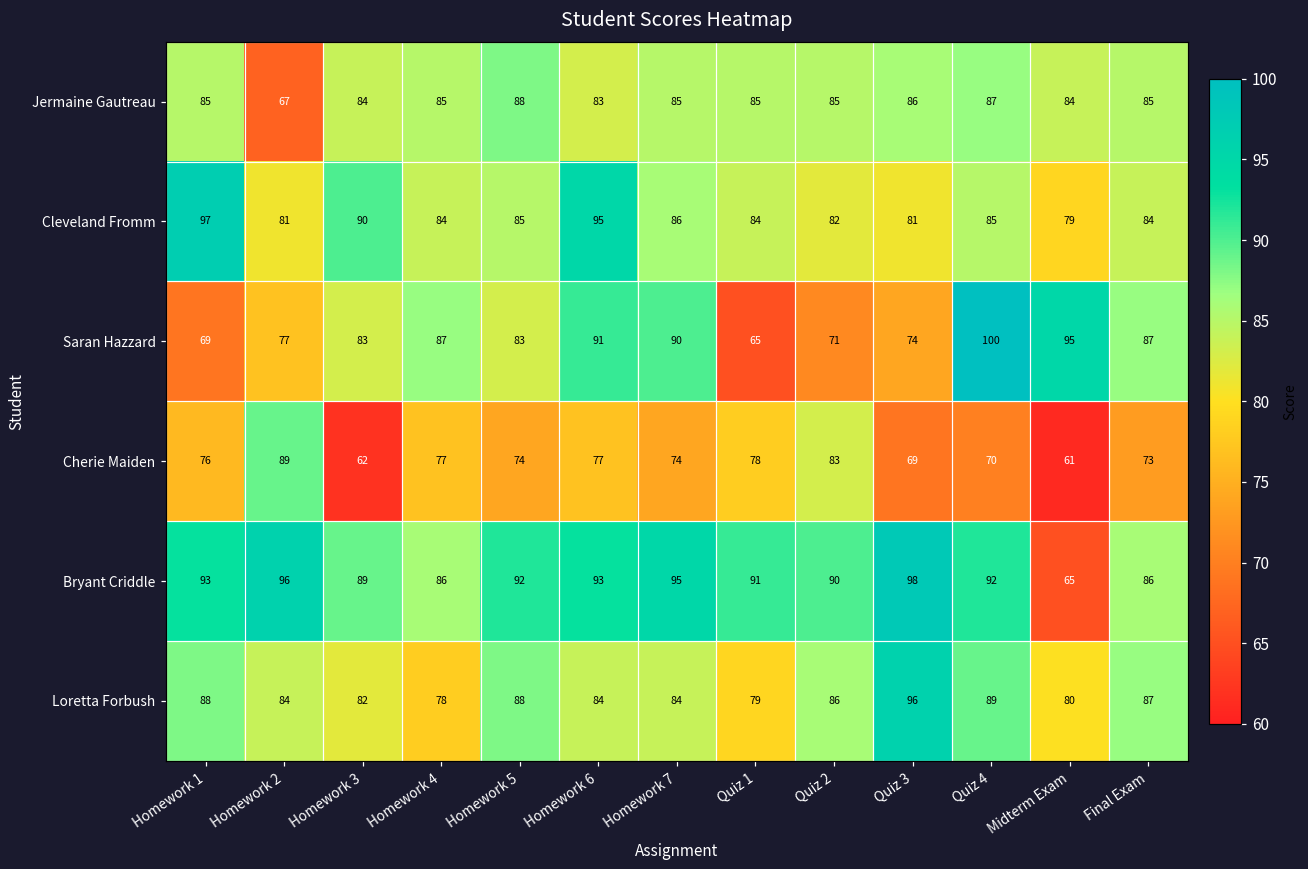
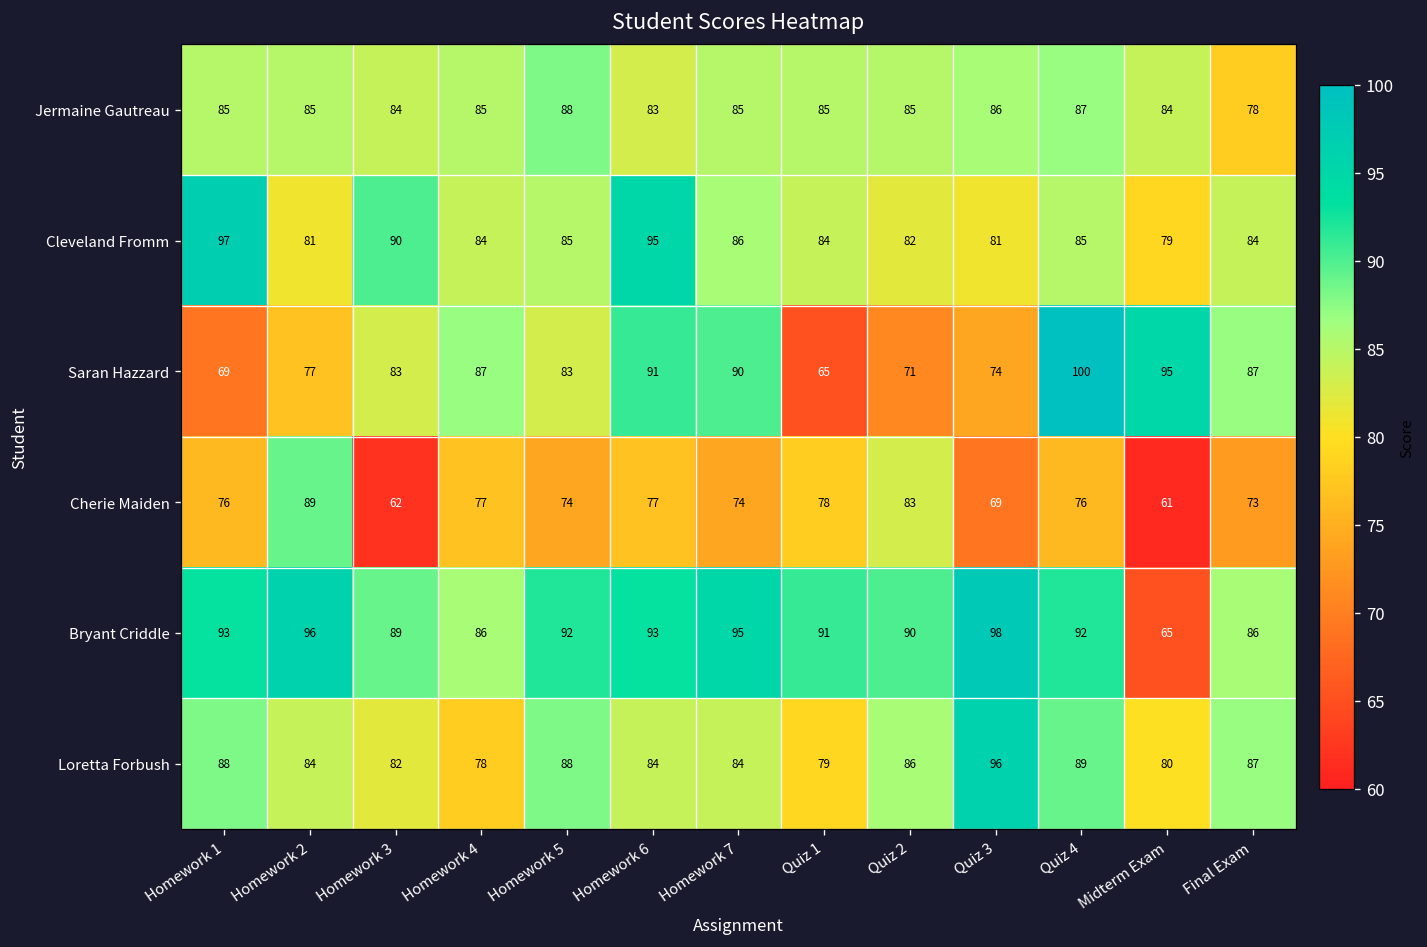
  {
    "Jermaine Gautreau": {
      "Homework 1": 85,
-     "Homework 2": 67,
+     "Homework 2": 85,
      "Homework 3": 84,
      "Homework 4": 85,
      "Homework 5": 88,
      "Homework 6": 83,
      "Homework 7": 85,
      "Quiz 1": 85,
      "Quiz 2": 85,
      "Quiz 3": 86,
      "Quiz 4": 87,
      "Midterm Exam": 84,
-     "Final Exam": 85
+     "Final Exam": 78
    },
    "Cleveland Fromm": {
      "Homework 1": 97,
      "Homework 2": 81,
      "Homework 3": 90,
      "Homework 4": 84,
      "Homework 5": 85,
      "Homework 6": 95,
      "Homework 7": 86,
      "Quiz 1": 84,
      "Quiz 2": 82,
      "Quiz 3": 81,
      "Quiz 4": 85,
      "Midterm Exam": 79,
      "Final Exam": 84
    },
    "Saran Hazzard": {
      "Homework 1": 69,
      "Homework 2": 77,
      "Homework 3": 83,
      "Homework 4": 87,
      "Homework 5": 83,
      "Homework 6": 91,
      "Homework 7": 90,
      "Quiz 1": 65,
      "Quiz 2": 71,
      "Quiz 3": 74,
      "Quiz 4": 100,
      "Midterm Exam": 95,
      "Final Exam": 87
    },
    "Cherie Maiden": {
      "Homework 1": 76,
      "Homework 2": 89,
      "Homework 3": 62,
      "Homework 4": 77,
      "Homework 5": 74,
      "Homework 6": 77,
      "Homework 7": 74,
      "Quiz 1": 78,
      "Quiz 2": 83,
      "Quiz 3": 69,
-     "Quiz 4": 70,
+     "Quiz 4": 76,
      "Midterm Exam": 61,
      "Final Exam": 73
    },
    "Bryant Criddle": {
      "Homework 1": 93,
      "Homework 2": 96,
      "Homework 3": 89,
      "Homework 4": 86,
      "Homework 5": 92,
      "Homework 6": 93,
      "Homework 7": 95,
      "Quiz 1": 91,
      "Quiz 2": 90,
      "Quiz 3": 98,
      "Quiz 4": 92,
      "Midterm Exam": 65,
      "Final Exam": 86
    },
    "Loretta Forbush": {
      "Homework 1": 88,
      "Homework 2": 84,
      "Homework 3": 82,
      "Homework 4": 78,
      "Homework 5": 88,
      "Homework 6": 84,
      "Homework 7": 84,
      "Quiz 1": 79,
      "Quiz 2": 86,
      "Quiz 3": 96,
      "Quiz 4": 89,
      "Midterm Exam": 80,
      "Final Exam": 87
    }
  }
